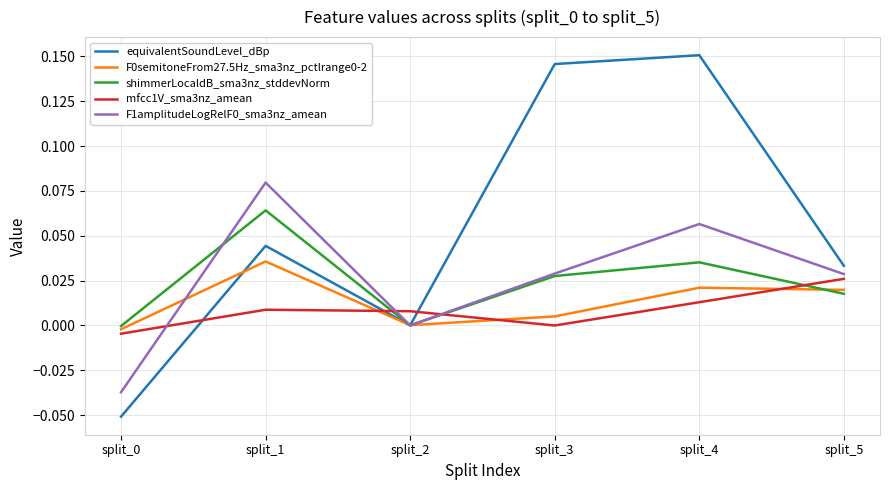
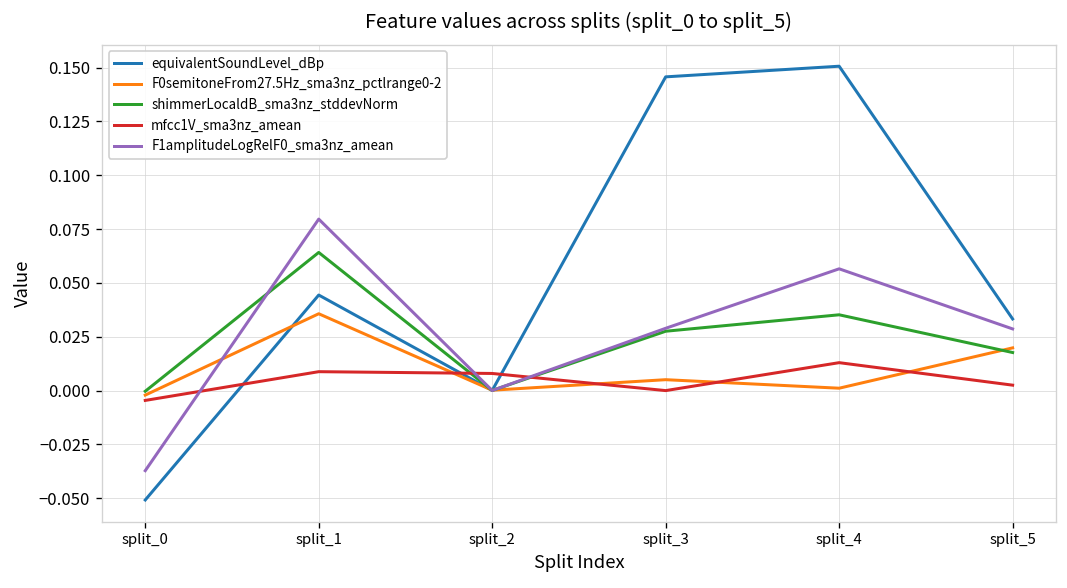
  {
    "equivalentSoundLevel_dBp": {
      "split_0": -0.051,
      "split_1": 0.044,
      "split_3": 0.146,
      "split_4": 0.151,
      "split_5": 0.033
    },
    "F0semitoneFrom27.5Hz_sma3nz_pctlrange0-2": {
      "split_0": -0.002,
      "split_1": 0.036,
      "split_3": 0.005,
-     "split_4": 0.021,
+     "split_4": 0.001,
      "split_5": 0.020
    },
    "shimmerLocaldB_sma3nz_stddevNorm": {
      "split_0": 0.000,
      "split_1": 0.064,
      "split_4": 0.035,
      "split_5": 0.018
    },
    "mfcc1V_sma3nz_amean": {
      "split_0": -0.005,
      "split_1": 0.009,
      "split_2": 0.008,
      "split_3": 0.000,
      "split_4": 0.013,
-     "split_5": 0.026
+     "split_5": 0.003
    },
    "F1amplitudeLogRelF0_sma3nz_amean": {
      "split_0": -0.037,
      "split_1": 0.080,
      "split_4": 0.057,
      "split_5": 0.029
    }
  }
